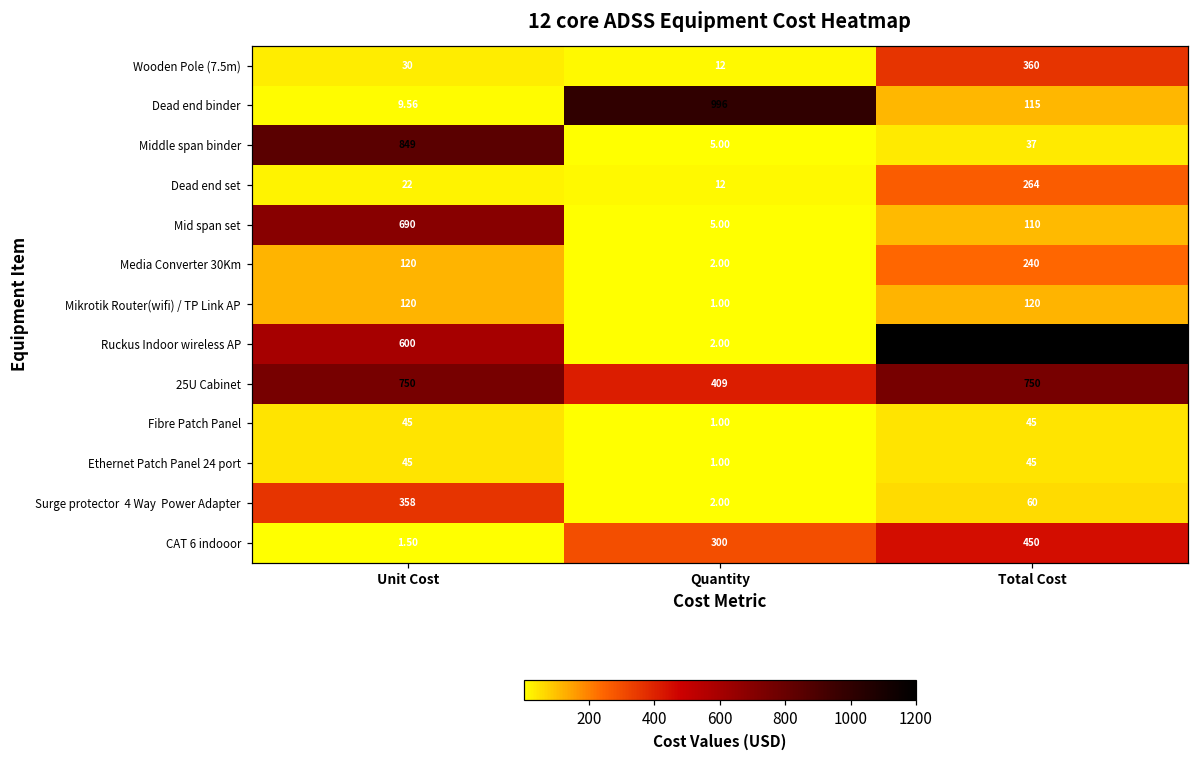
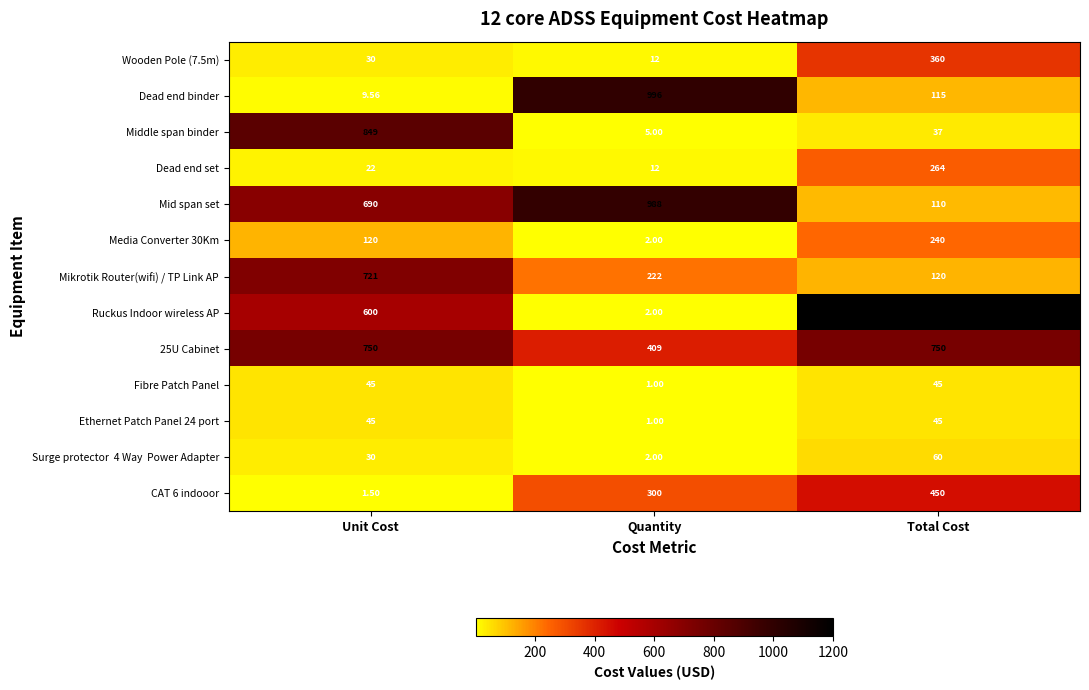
  {
    "Wooden Pole (7.5m)": {
      "Unit Cost": 30,
      "Quantity": 12,
      "Total Cost": 360
    },
    "Dead end binder": {
      "Unit Cost": 9.56,
      "Quantity": 996,
      "Total Cost": 115
    },
    "Middle span binder": {
      "Unit Cost": 849,
      "Quantity": 5.00,
      "Total Cost": 37
    },
    "Dead end set": {
      "Unit Cost": 22,
      "Quantity": 12,
      "Total Cost": 264
    },
    "Mid span set": {
      "Unit Cost": 690,
-     "Quantity": 5.00,
+     "Quantity": 988,
      "Total Cost": 110
    },
    "Media Converter 30Km": {
      "Unit Cost": 120,
      "Quantity": 2.00,
      "Total Cost": 240
    },
    "Mikrotik Router(wifi) / TP Link AP": {
-     "Unit Cost": 120,
-     "Quantity": 1.00,
+     "Unit Cost": 721,
+     "Quantity": 222,
      "Total Cost": 120
    },
    "Ruckus Indoor wireless AP": {
      "Unit Cost": 600,
      "Quantity": 2.00
    },
    "25U Cabinet": {
      "Unit Cost": 750,
      "Quantity": 409,
      "Total Cost": 750
    },
    "Fibre Patch Panel": {
      "Unit Cost": 45,
      "Quantity": 1.00,
      "Total Cost": 45
    },
    "Ethernet Patch Panel 24 port": {
      "Unit Cost": 45,
      "Quantity": 1.00,
      "Total Cost": 45
    },
    "Surge protector 4 Way Power Adapter": {
-     "Unit Cost": 358,
+     "Unit Cost": 30,
      "Quantity": 2.00,
      "Total Cost": 60
    },
    "CAT 6 indooor": {
      "Unit Cost": 1.50,
      "Quantity": 300,
      "Total Cost": 450
    }
  }
